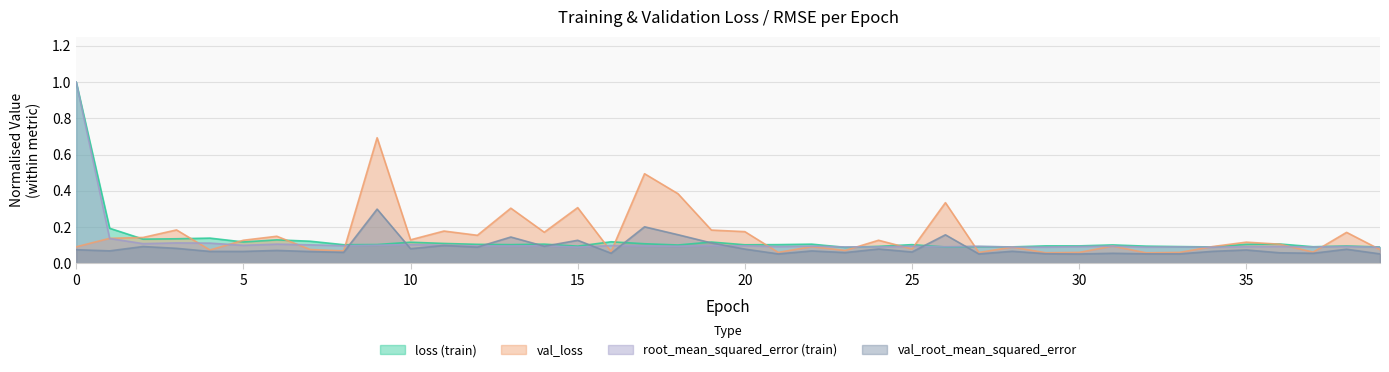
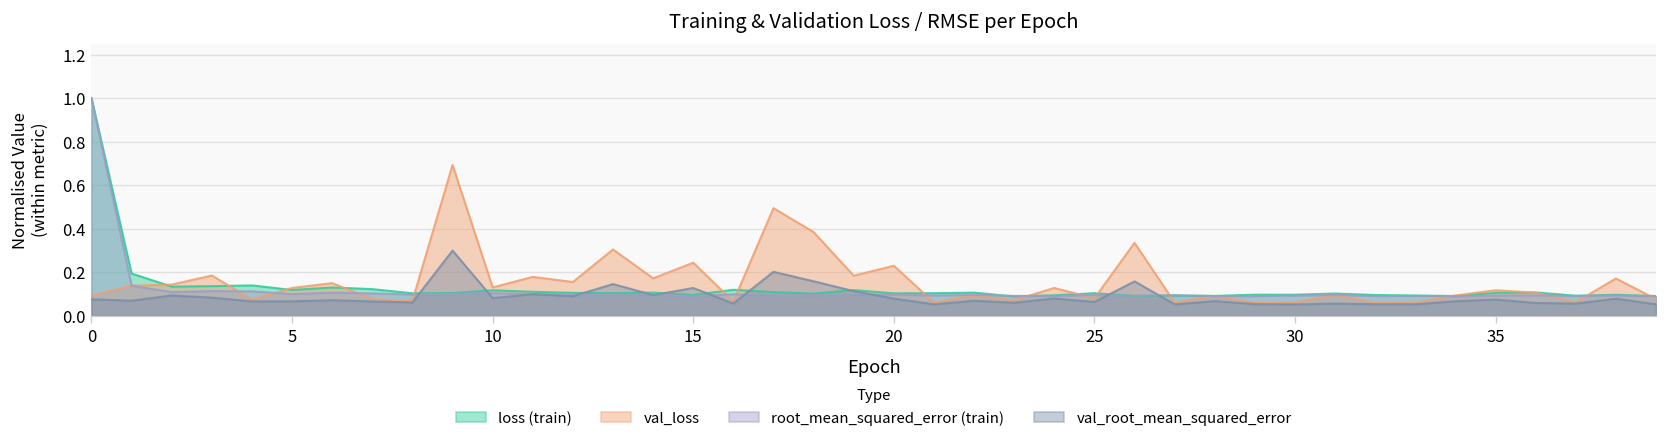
  {
    "val_loss": {
      "0": 0.09,
-     "15": 0.31,
-     "20": 0.18,
+     "15": 0.24,
+     "20": 0.23,
      "25": 0.08
    }
  }
